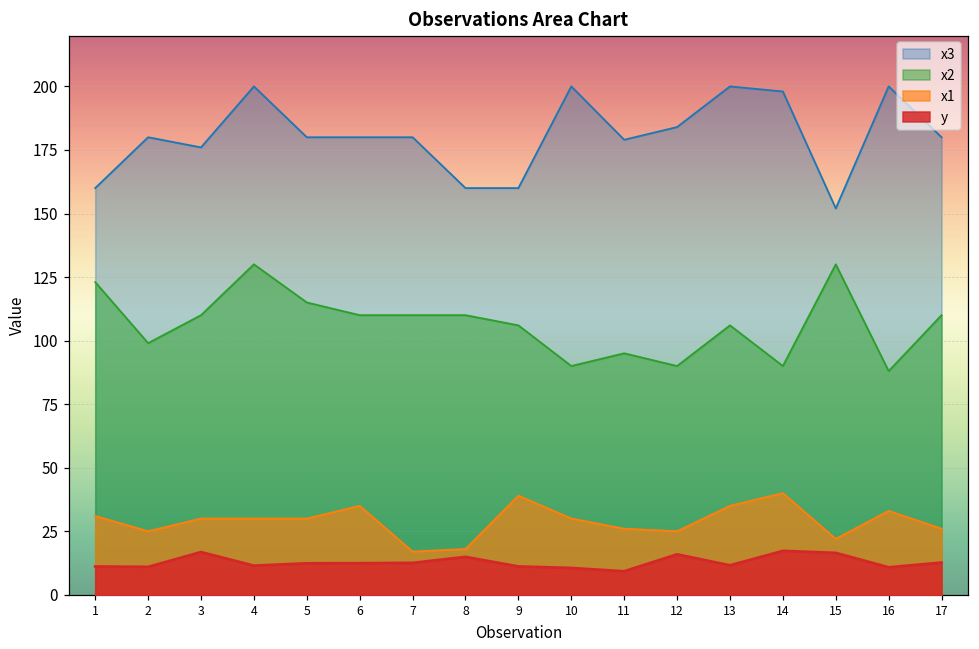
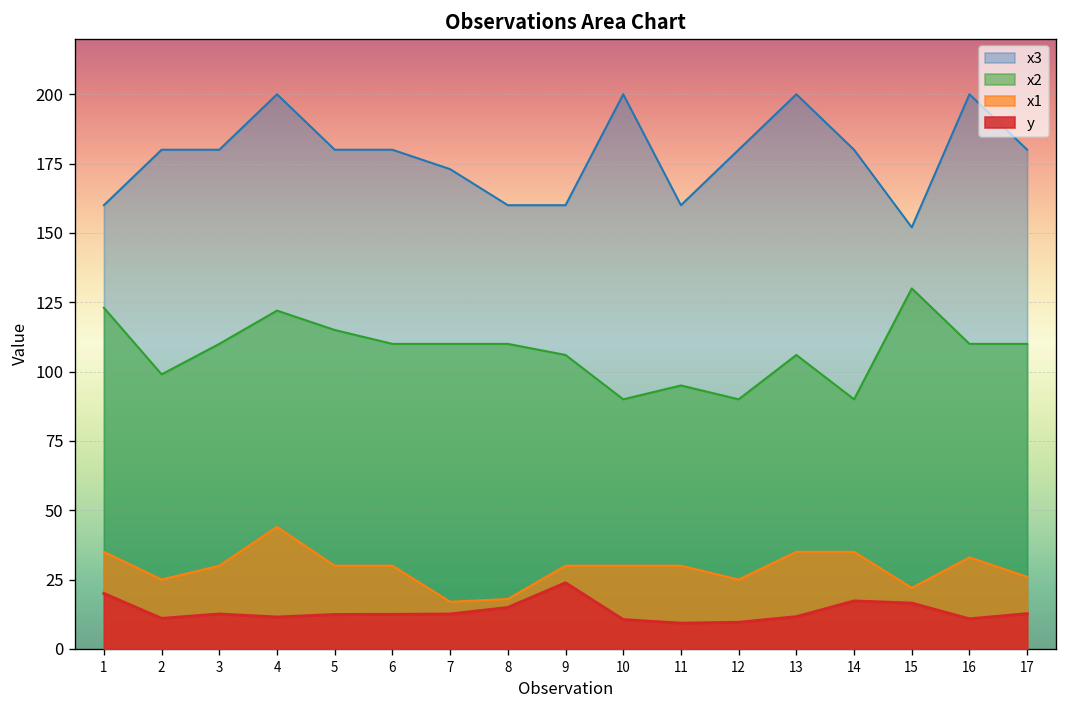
  {
    "x3": {
      "1": 160,
      "2": 180,
-     "3": 176,
+     "3": 180,
      "4": 200,
      "5": 180,
      "6": 180,
-     "7": 180,
+     "7": 173,
      "8": 160,
      "9": 160,
      "10": 200,
-     "11": 179,
-     "12": 184,
+     "11": 160,
+     "12": 180,
      "13": 200,
-     "14": 198,
+     "14": 180,
      "15": 152,
      "16": 200,
      "17": 180
    },
    "x2": {
      "1": 123,
      "2": 99,
      "3": 110,
-     "4": 130,
+     "4": 122,
      "5": 115,
      "6": 110,
      "7": 110,
      "8": 110,
      "9": 106,
      "10": 90,
      "11": 95,
      "12": 90,
      "13": 106,
      "14": 90,
      "15": 130,
-     "16": 88,
+     "16": 110,
      "17": 110
    },
    "x1": {
-     "1": 31,
+     "1": 35,
      "2": 25,
      "3": 30,
-     "4": 30,
+     "4": 44,
      "5": 30,
-     "6": 35,
+     "6": 30,
      "7": 17,
      "8": 18,
-     "9": 39,
+     "9": 30,
      "10": 30,
-     "11": 26,
+     "11": 30,
      "12": 25,
      "13": 35,
-     "14": 40,
+     "14": 35,
      "15": 22,
      "16": 33,
      "17": 26
    },
    "y": {
-     "1": 11,
+     "1": 20,
      "2": 11,
-     "3": 17,
+     "3": 13,
      "4": 11,
      "5": 12,
      "6": 12,
      "7": 13,
      "8": 15,
-     "9": 11,
+     "9": 24,
      "10": 11,
      "11": 9,
-     "12": 16,
+     "12": 10,
      "13": 12,
      "14": 17,
      "15": 16,
      "16": 11,
      "17": 13
    }
  }
